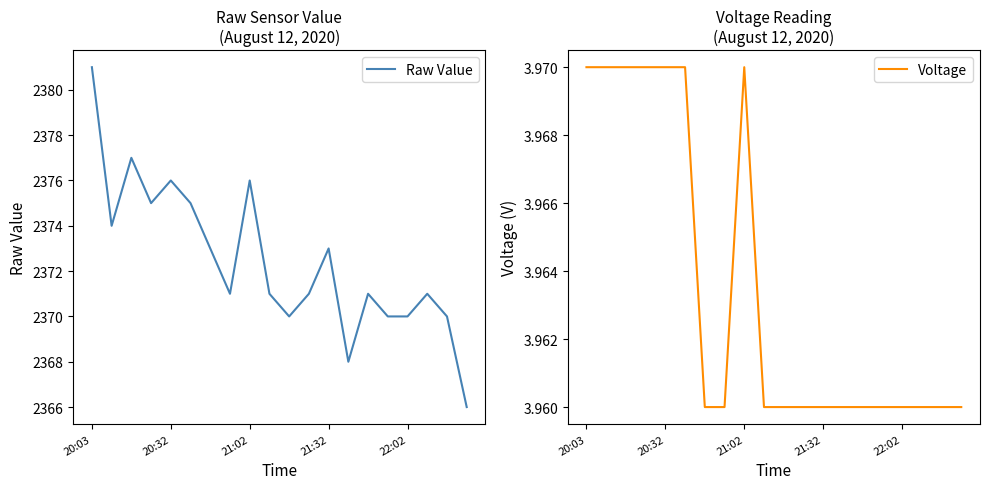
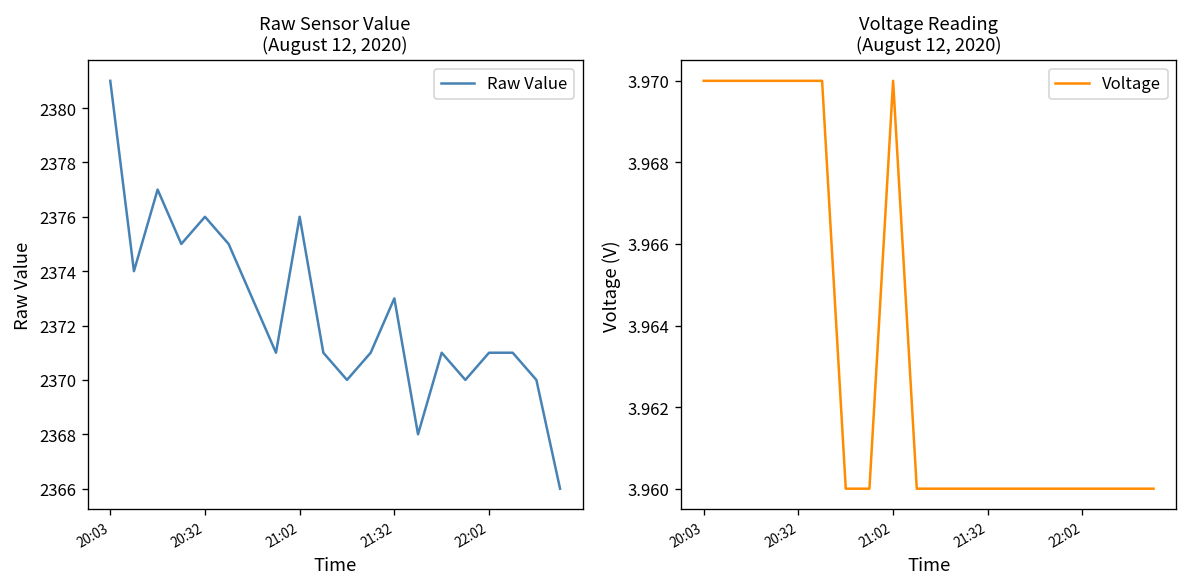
  {
    "Raw Sensor Value (August 12, 2020)": {
      "20:03": 2381,
      "20:32": 2376,
      "21:02": 2376,
      "21:32": 2373,
-     "22:02": 2370
+     "22:02": 2371
    },
    "Voltage Reading (August 12, 2020)": {
      "20:03": 3.9700,
      "20:32": 3.9700,
      "21:02": 3.9700,
      "21:32": 3.9600,
      "22:02": 3.9600
    }
  }
